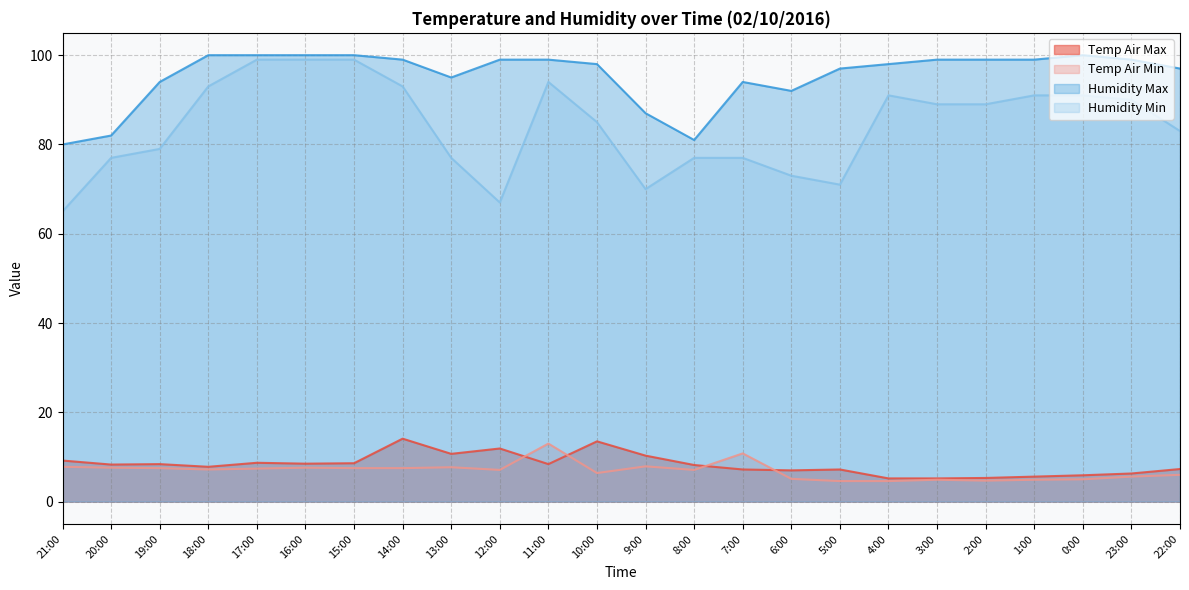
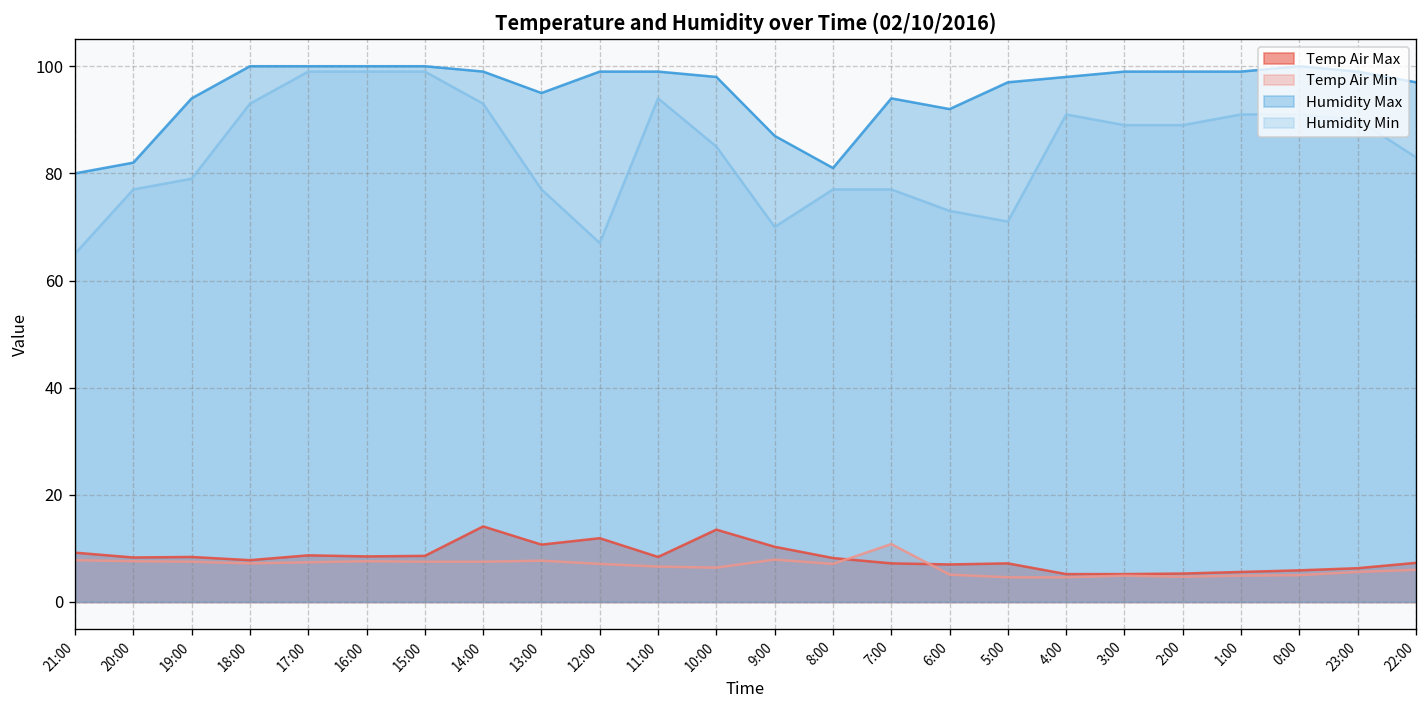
  {
    "Temp Air Max": {
      "21:00": 9,
      "20:00": 8,
      "19:00": 8,
      "18:00": 8,
      "17:00": 9,
      "16:00": 9,
      "15:00": 9,
      "14:00": 14,
      "13:00": 11,
      "12:00": 12,
      "11:00": 8,
      "10:00": 14,
      "9:00": 10,
      "8:00": 8,
      "7:00": 7,
      "6:00": 7,
      "5:00": 7,
      "4:00": 5,
      "2:00": 5,
      "1:00": 6,
      "0:00": 6,
      "23:00": 6,
      "22:00": 7
    },
    "Temp Air Min": {
      "21:00": 8,
      "20:00": 8,
      "19:00": 8,
      "18:00": 7,
      "17:00": 7,
      "16:00": 8,
      "15:00": 8,
      "14:00": 8,
      "13:00": 8,
      "12:00": 7,
-     "11:00": 13,
+     "11:00": 7,
      "10:00": 6,
      "9:00": 8,
      "8:00": 7,
      "7:00": 11,
      "6:00": 5,
      "5:00": 5,
      "4:00": 5,
      "2:00": 5,
      "1:00": 5,
      "0:00": 5,
      "23:00": 6,
      "22:00": 6
    }
  }
